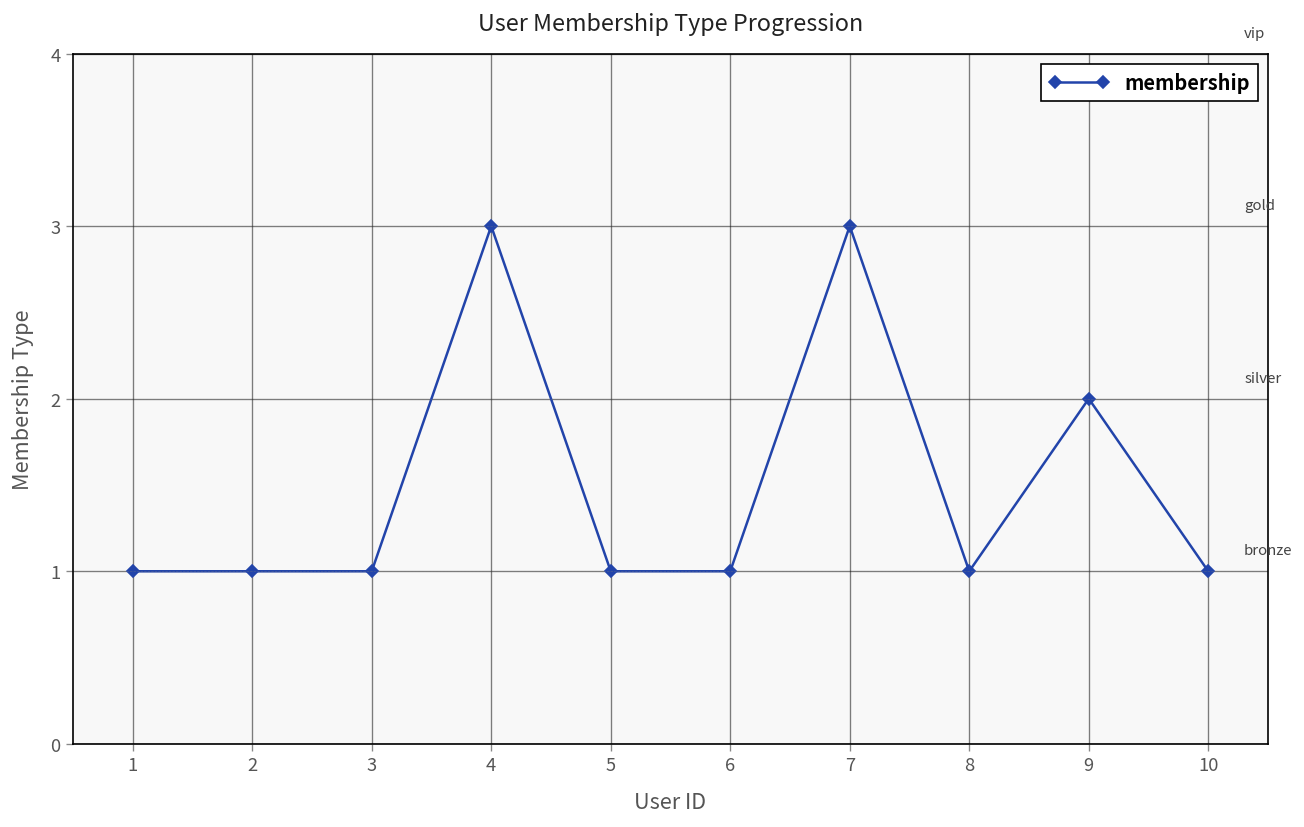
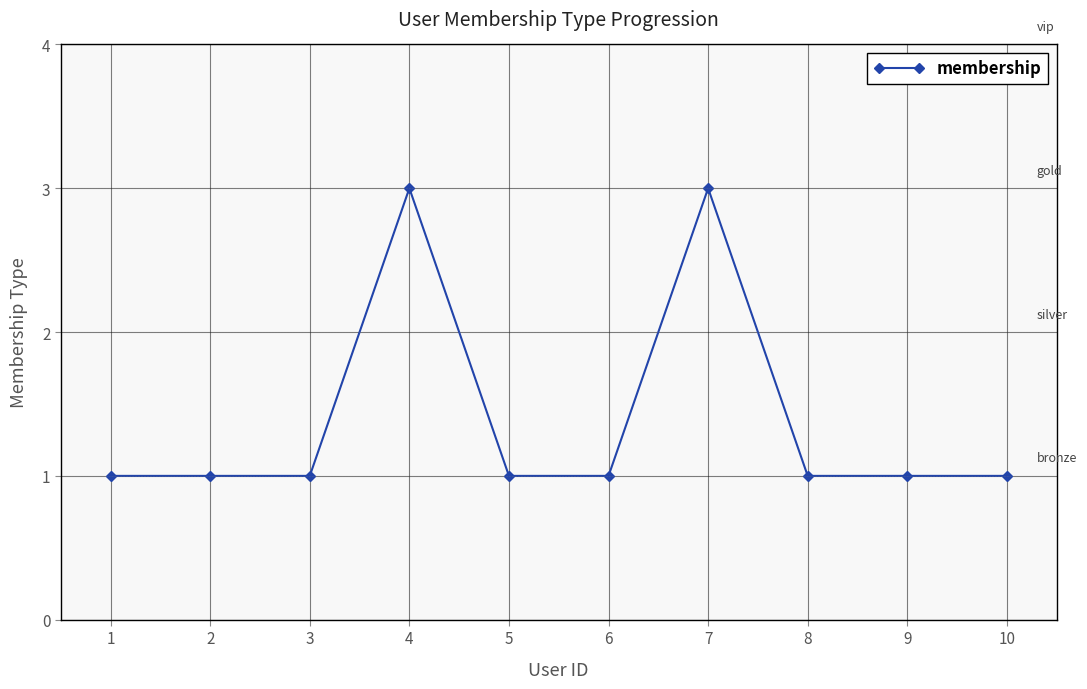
  {
    "1": 1,
    "2": 1,
    "3": 1,
    "4": 3,
    "5": 1,
    "6": 1,
    "7": 3,
    "8": 1,
-   "9": 2,
+   "9": 1,
    "10": 1
  }
